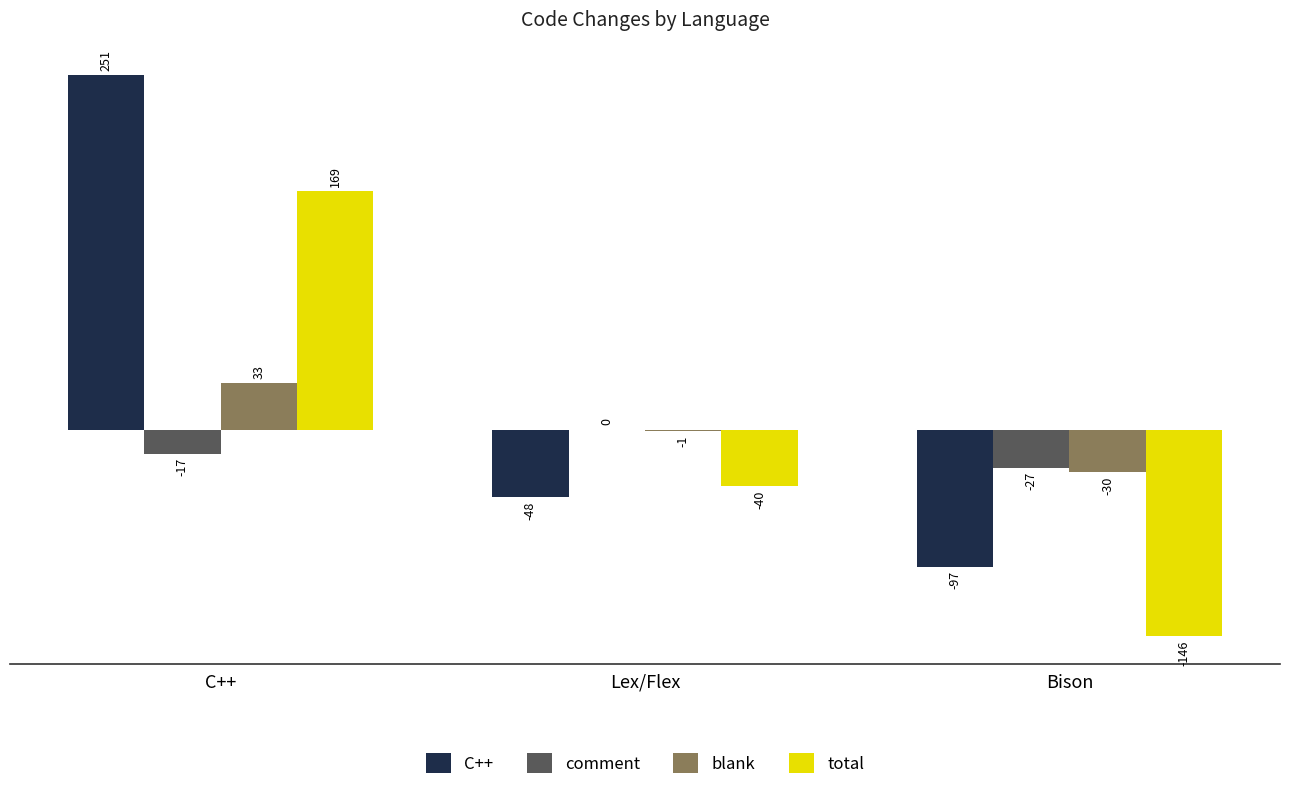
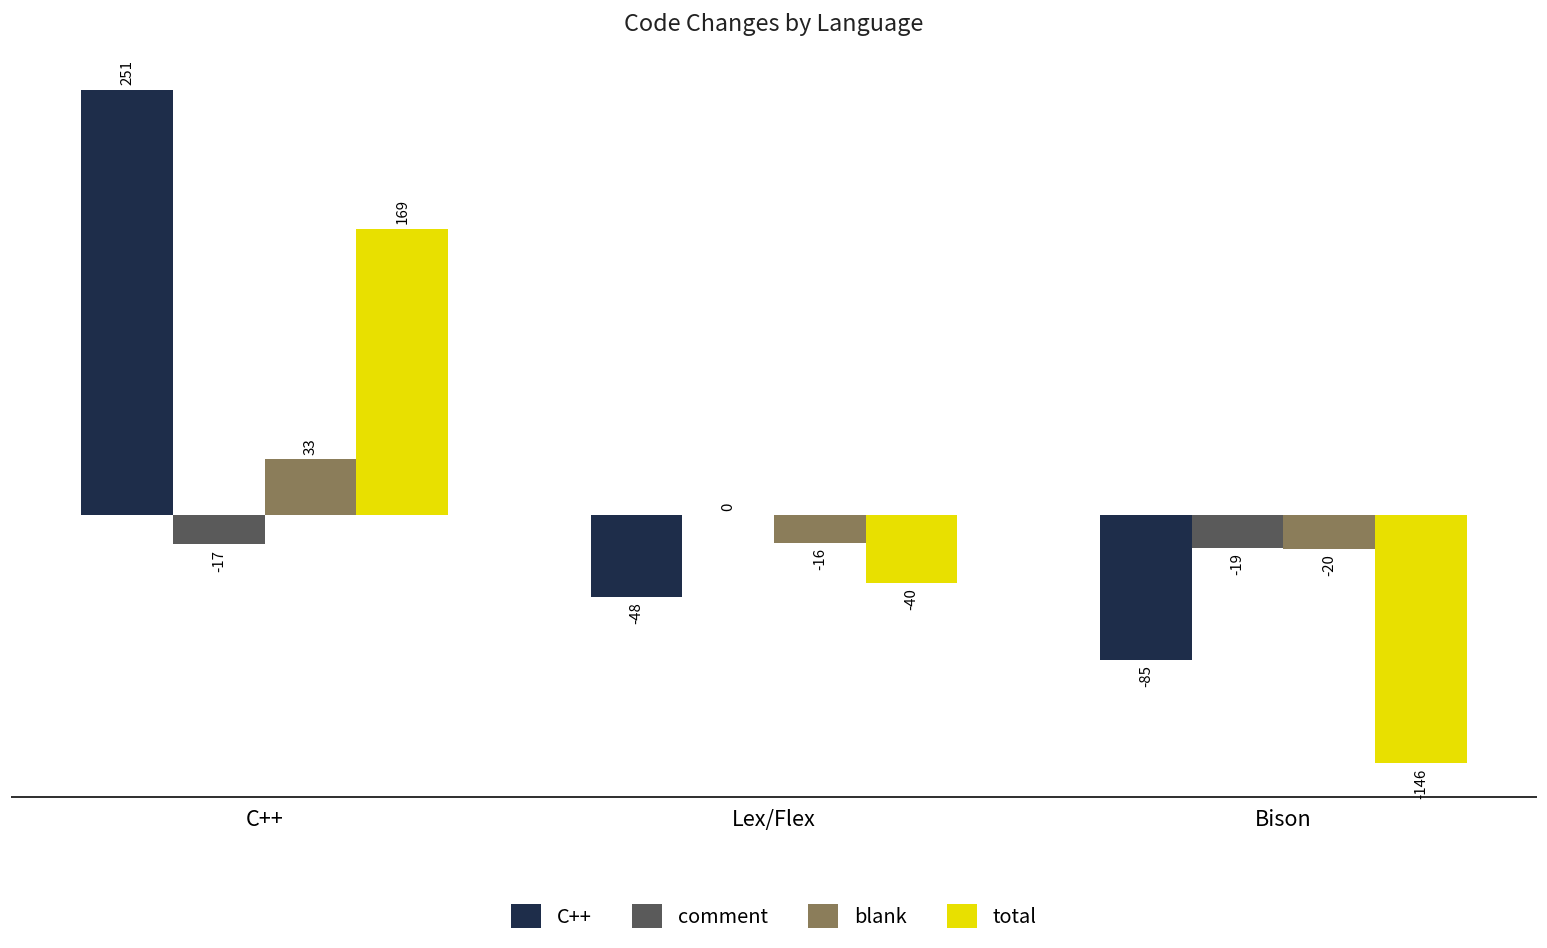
  {
    "C++": {
      "C++": 251,
      "Lex/Flex": -48,
-     "Bison": -97
+     "Bison": -85
    },
    "comment": {
      "C++": -17,
      "Lex/Flex": 0,
-     "Bison": -27
+     "Bison": -19
    },
    "blank": {
      "C++": 33,
-     "Lex/Flex": -1,
-     "Bison": -30
+     "Lex/Flex": -16,
+     "Bison": -20
    },
    "total": {
      "C++": 169,
      "Lex/Flex": -40,
      "Bison": -146
    }
  }
